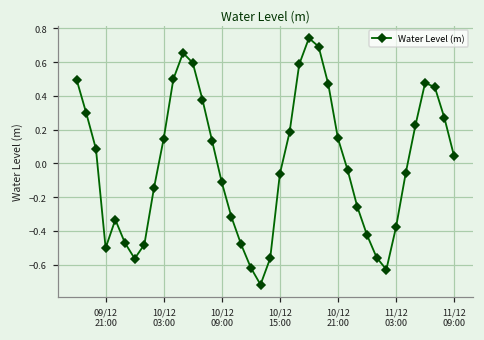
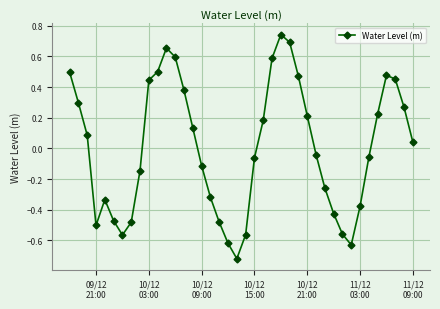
  {
    "09/12 21:00": -0.50,
-   "10/12 03:00": 0.15,
+   "10/12 03:00": 0.44,
    "10/12 09:00": -0.11,
    "10/12 15:00": -0.06,
-   "10/12 21:00": 0.15,
+   "10/12 21:00": 0.21,
    "11/12 03:00": -0.38,
    "11/12 09:00": 0.04
  }
